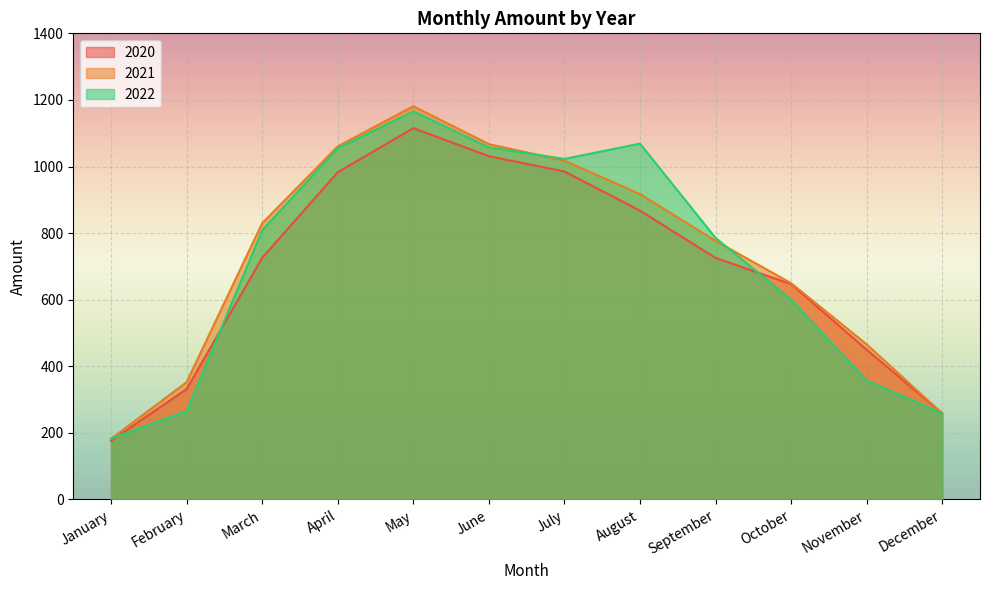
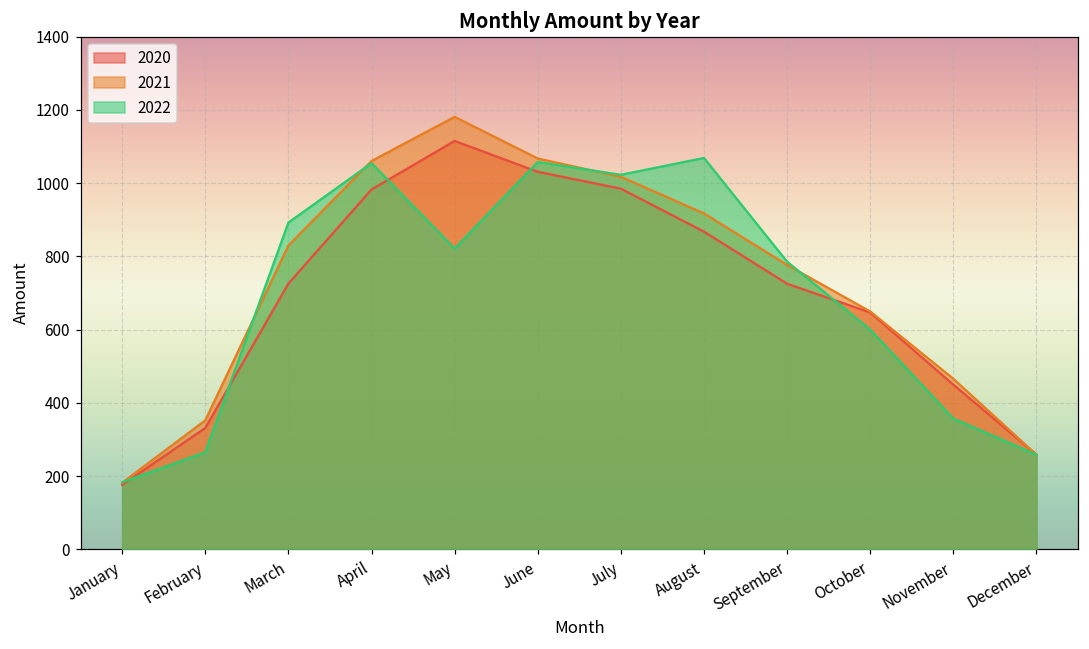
  {
    "2022": {
      "February": 270,
-     "March": 810,
-     "May": 1170,
+     "March": 890,
+     "May": 820,
      "June": 1060,
      "August": 1070,
      "September": 790,
      "October": 600,
      "November": 360
    }
  }
